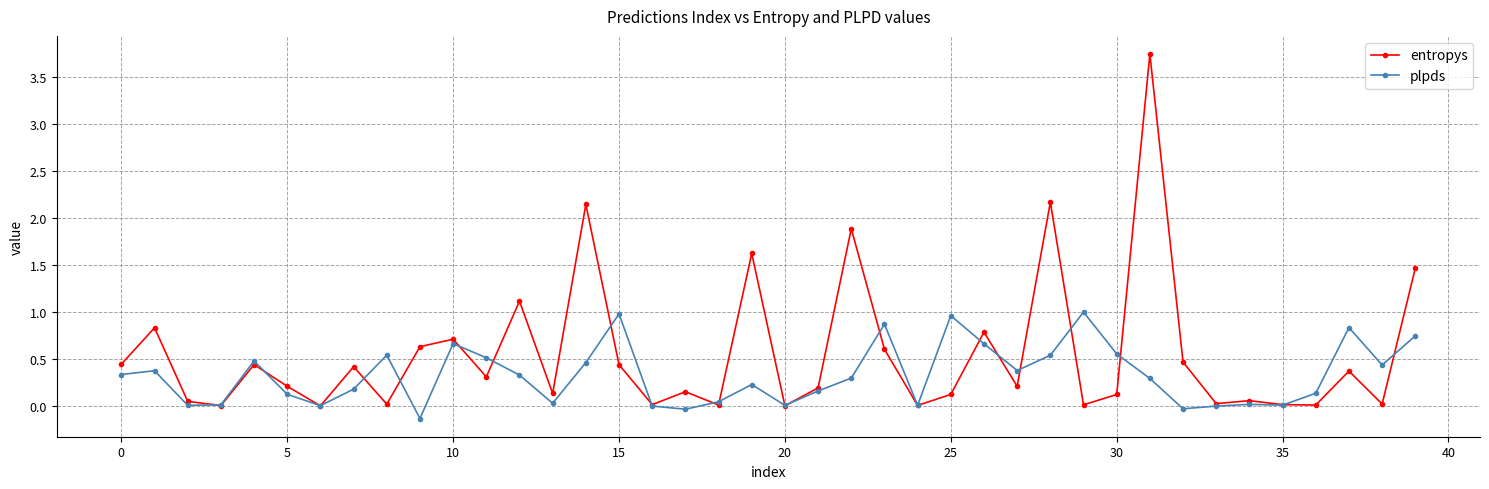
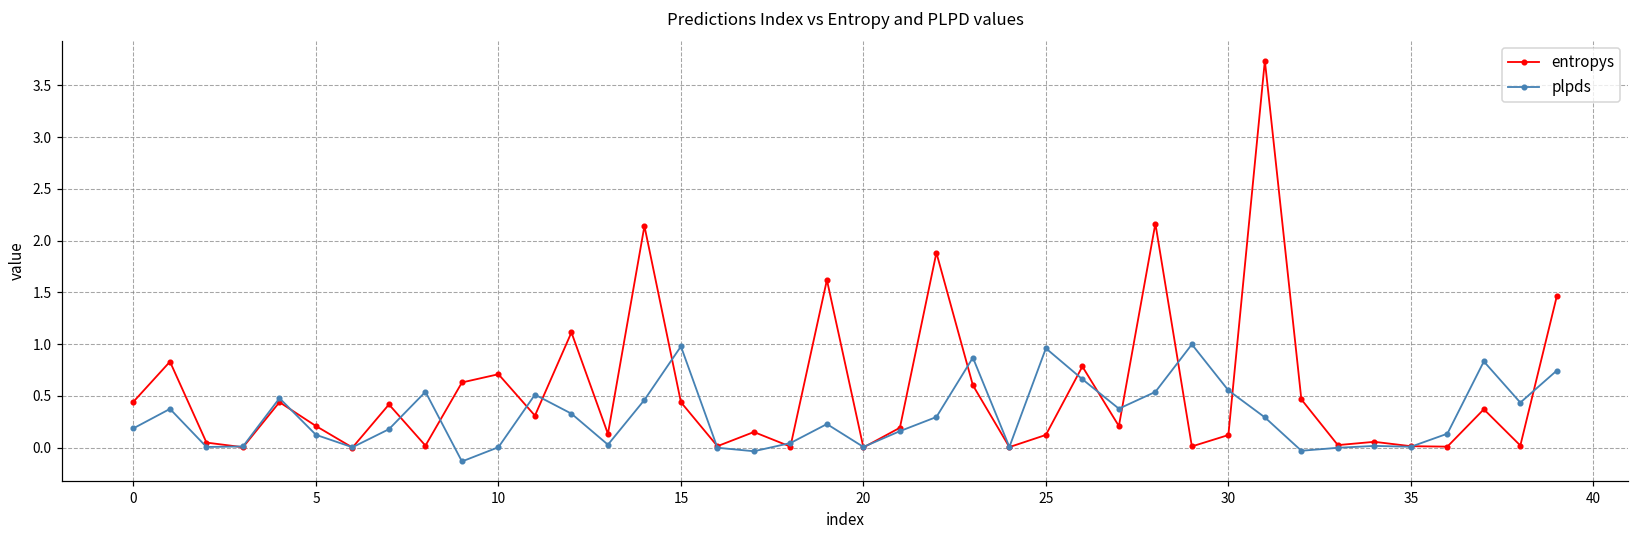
  {
    "entropys": {
      "0": 0.4,
      "5": 0.2,
      "10": 0.7,
      "15": 0.4,
      "25": 0.1,
      "30": 0.1
    },
    "plpds": {
-     "0": 0.3,
+     "0": 0.2,
      "5": 0.1,
-     "10": 0.7,
+     "10": 0.0,
      "15": 1.0,
      "25": 1.0,
      "30": 0.6
    }
  }
